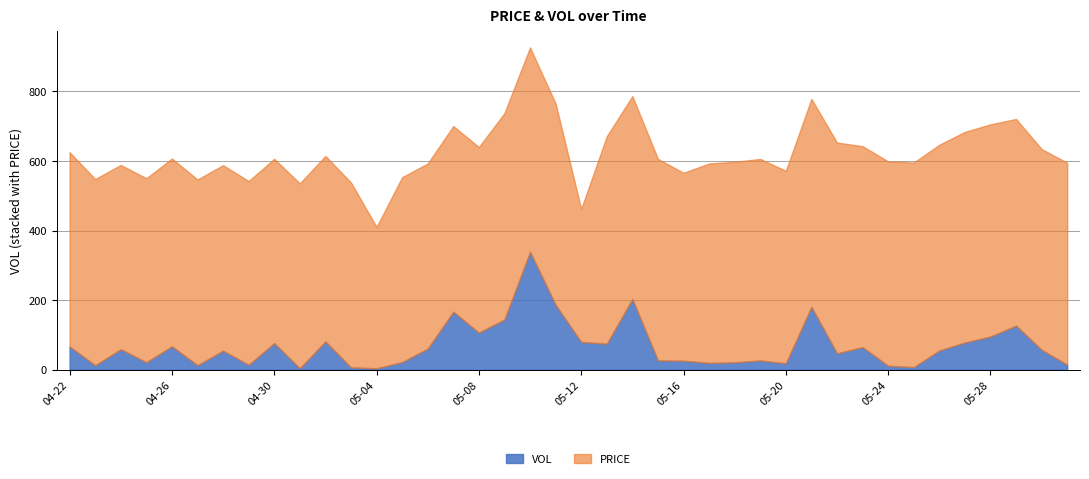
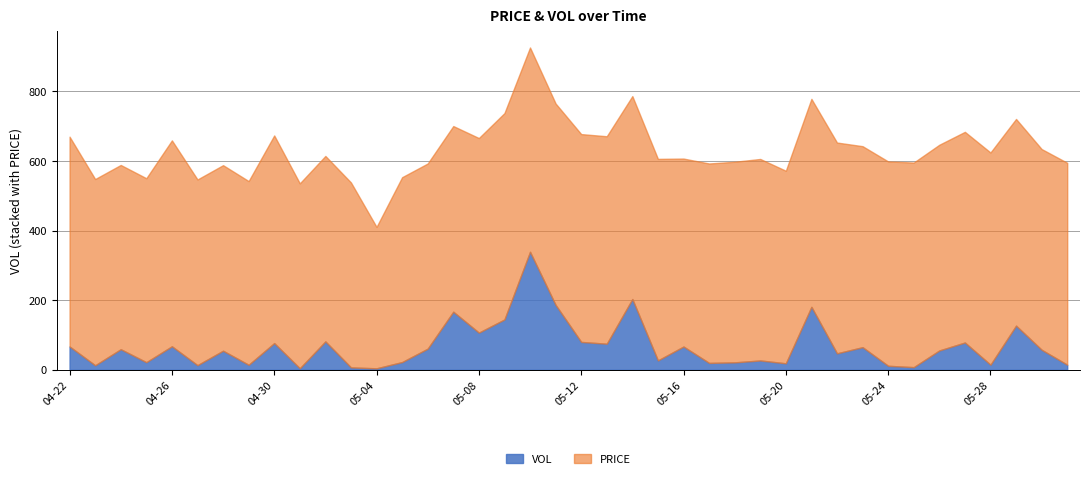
  {
    "VOL": {
      "04-22": 70,
      "04-26": 70,
      "04-30": 80,
      "05-08": 110,
      "05-12": 80,
-     "05-16": 30,
+     "05-16": 70,
      "05-20": 20,
      "05-24": 10,
-     "05-28": 100
+     "05-28": 10
    },
    "PRICE": {
-     "04-22": 560,
-     "04-26": 540,
-     "04-30": 530,
+     "04-22": 600,
+     "04-26": 590,
+     "04-30": 600,
      "05-04": 410,
-     "05-08": 530,
-     "05-12": 380,
+     "05-08": 560,
+     "05-12": 600,
      "05-16": 540,
      "05-20": 550,
      "05-24": 590,
      "05-28": 610
    }
  }
